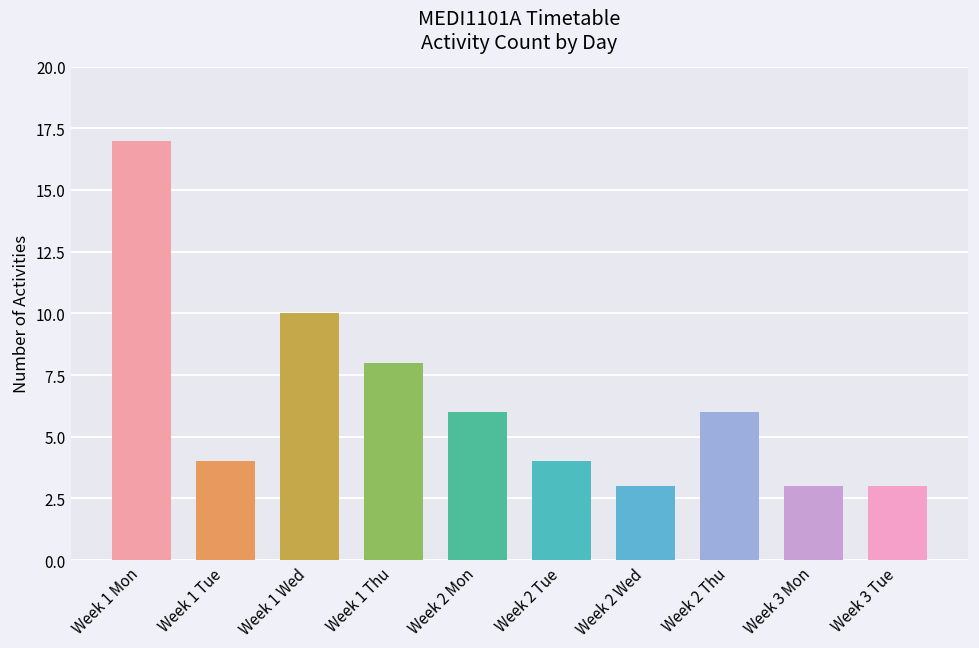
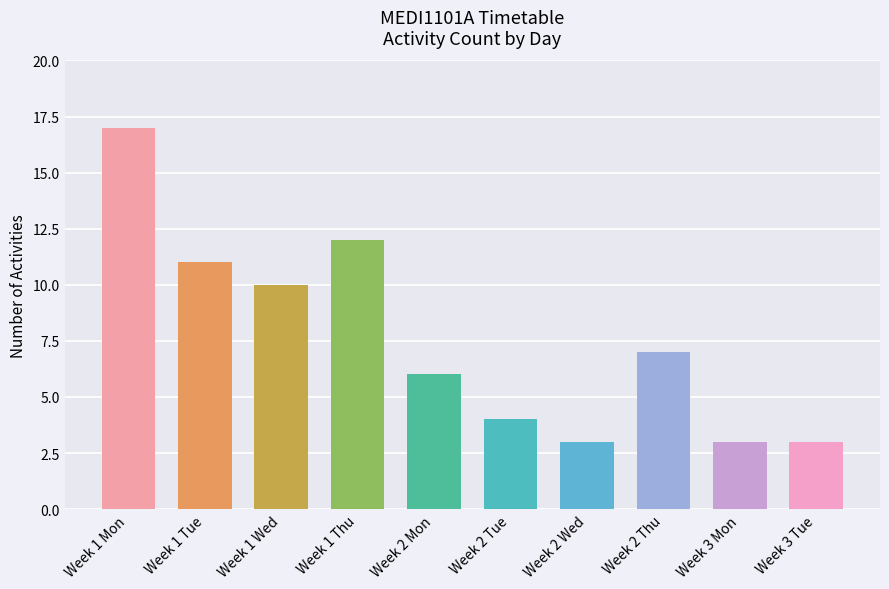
  {
    "Week 1 Mon": 17,
-   "Week 1 Tue": 4,
+   "Week 1 Tue": 11,
    "Week 1 Wed": 10,
-   "Week 1 Thu": 8,
+   "Week 1 Thu": 12,
    "Week 2 Mon": 6,
    "Week 2 Tue": 4,
    "Week 2 Wed": 3,
-   "Week 2 Thu": 6,
+   "Week 2 Thu": 7,
    "Week 3 Mon": 3,
    "Week 3 Tue": 3
  }
